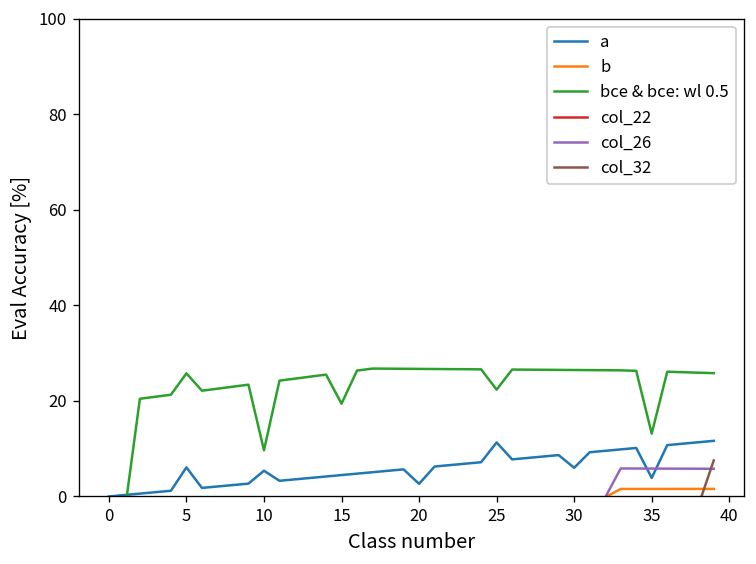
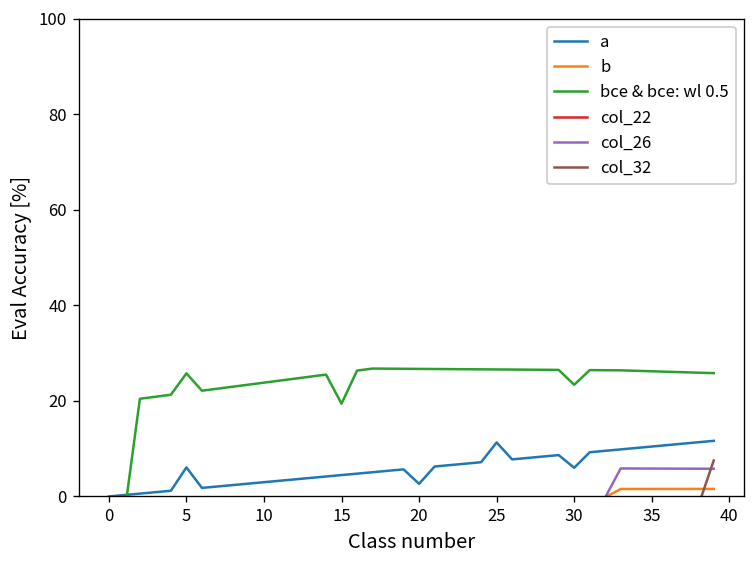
  {
    "a": {
      "5": 6,
-     "10": 5,
+     "10": 3,
      "15": 4,
      "20": 3,
      "25": 11,
      "30": 6,
-     "35": 4
+     "35": 10
    },
    "b": {
      "35": 2
    },
    "bce & bce: wl 0.5": {
      "5": 26,
-     "10": 10,
+     "10": 24,
      "15": 19,
      "20": 27,
-     "25": 22,
-     "30": 26,
-     "35": 13
+     "25": 27,
+     "30": 23,
+     "35": 26
    },
    "col_26": {
      "35": 6
    }
  }
